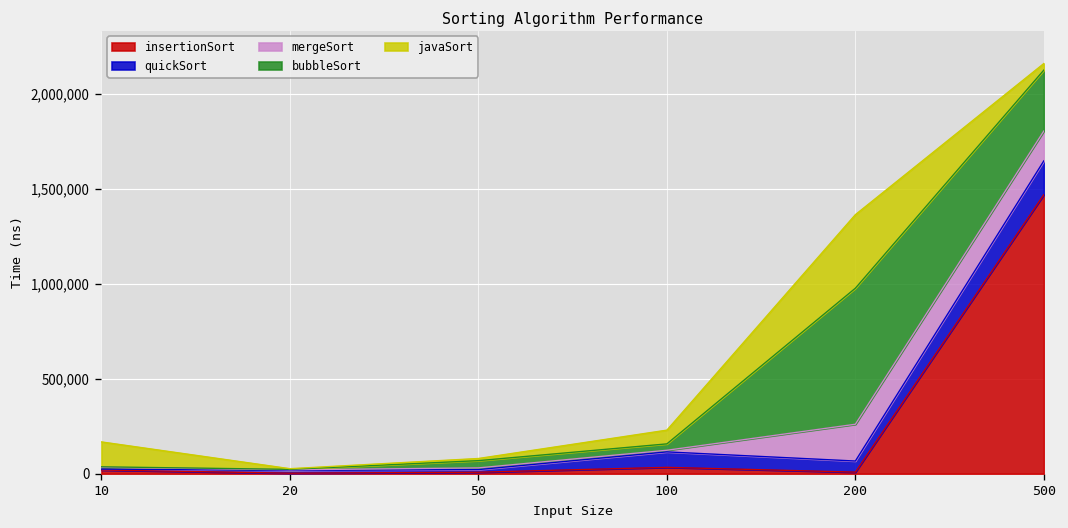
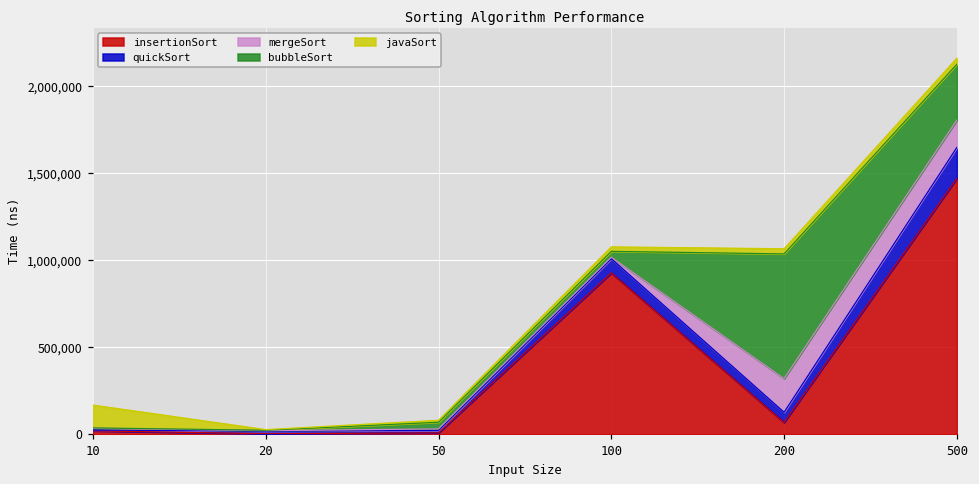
  {
    "insertionSort": {
-     "100": "30,000",
-     "200": "10,000",
+     "100": "930,000",
+     "200": "70,000",
      "500": "1,470,000"
    },
    "quickSort": {
      "200": "60,000",
      "500": "180,000"
    },
    "mergeSort": {
      "200": "190,000",
      "500": "160,000"
    },
    "bubbleSort": {
      "100": "30,000",
      "200": "720,000",
      "500": "320,000"
    },
    "javaSort": {
      "10": "130,000",
-     "100": "70,000",
-     "200": "390,000",
+     "100": "30,000",
+     "200": "30,000",
      "500": "30,000"
    }
  }
